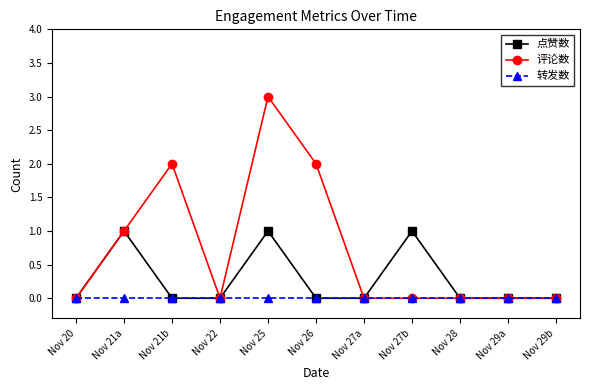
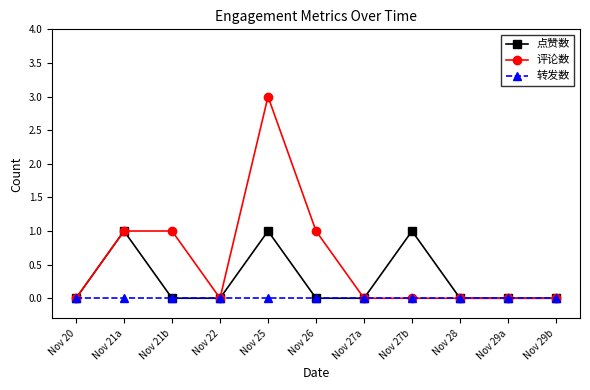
  {
    "点赞数": {
      "Nov 25": 1,
      "Nov 27b": 1
    },
    "评论数": {
-     "Nov 21b": 2,
+     "Nov 21b": 1,
      "Nov 25": 3,
-     "Nov 26": 2
+     "Nov 26": 1
    },
    "转发数": {
      "Nov 21a": 0,
      "Nov 25": 0
    }
  }
